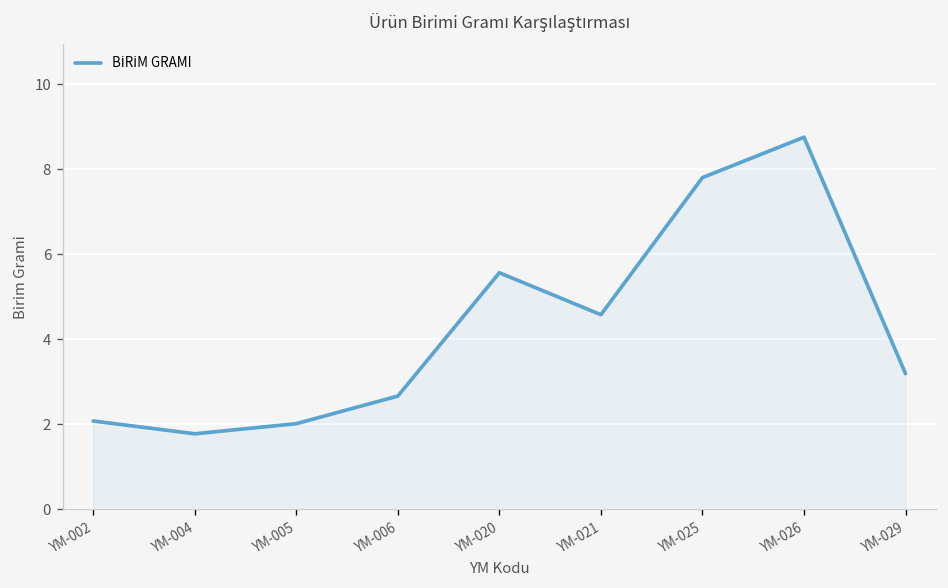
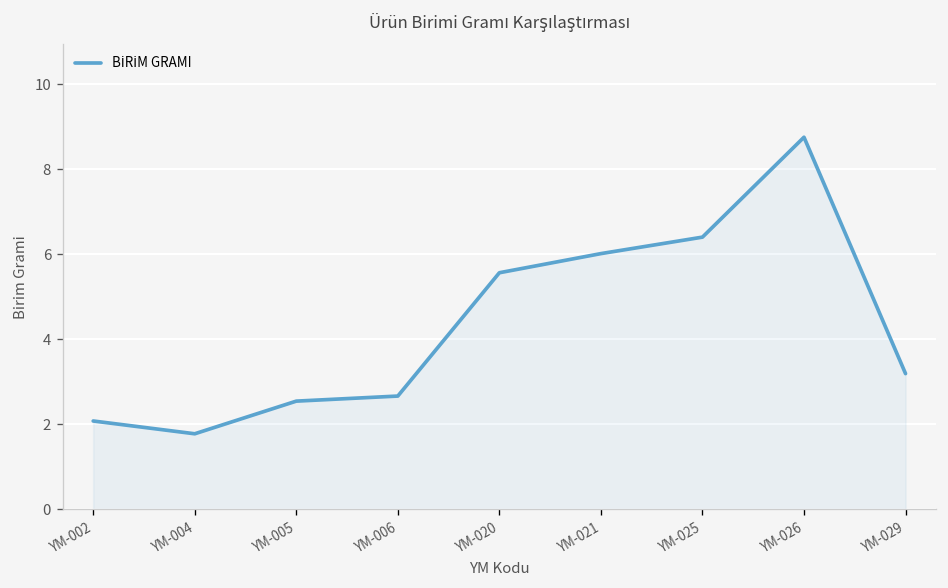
  {
    "YM-002": 2.1,
    "YM-004": 1.8,
-   "YM-005": 2.0,
+   "YM-005": 2.5,
    "YM-006": 2.7,
    "YM-020": 5.6,
-   "YM-021": 4.6,
-   "YM-025": 7.8,
+   "YM-021": 6.0,
+   "YM-025": 6.4,
    "YM-026": 8.8,
    "YM-029": 3.2
  }
